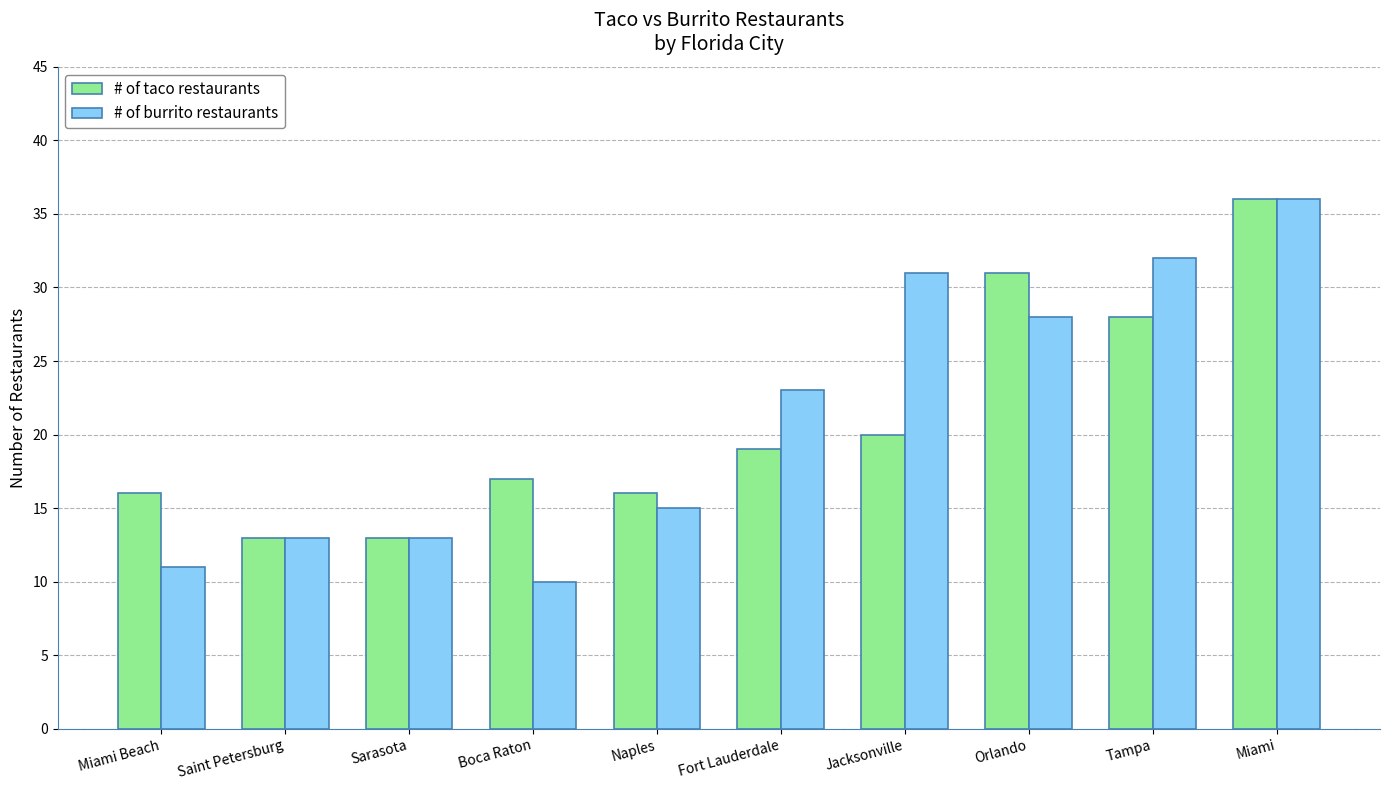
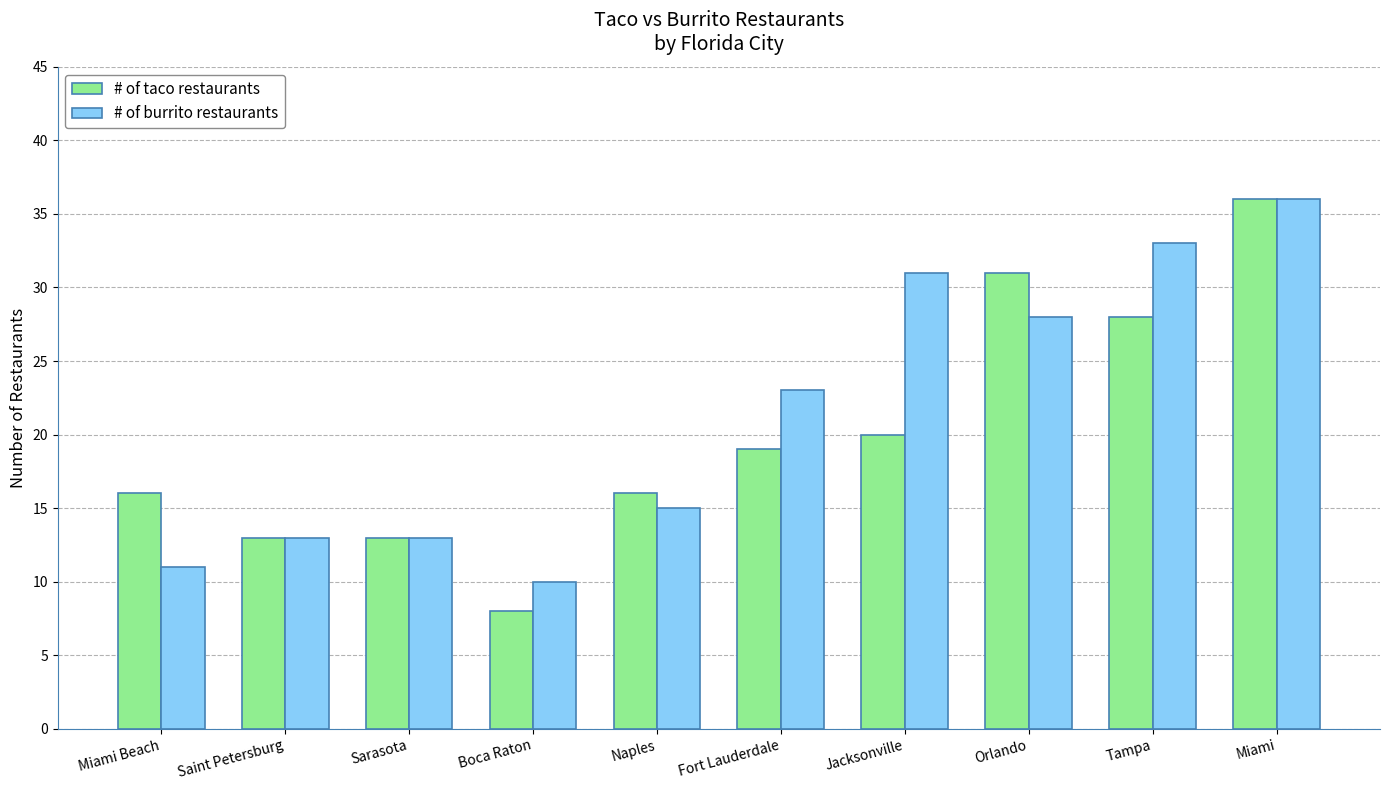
  {
    "# of taco restaurants": {
      "Miami Beach": 16,
      "Saint Petersburg": 13,
      "Sarasota": 13,
-     "Boca Raton": 17,
+     "Boca Raton": 8,
      "Naples": 16,
      "Fort Lauderdale": 19,
      "Jacksonville": 20,
      "Orlando": 31,
      "Tampa": 28,
      "Miami": 36
    },
    "# of burrito restaurants": {
      "Miami Beach": 11,
      "Saint Petersburg": 13,
      "Sarasota": 13,
      "Boca Raton": 10,
      "Naples": 15,
      "Fort Lauderdale": 23,
      "Jacksonville": 31,
      "Orlando": 28,
-     "Tampa": 32,
+     "Tampa": 33,
      "Miami": 36
    }
  }
